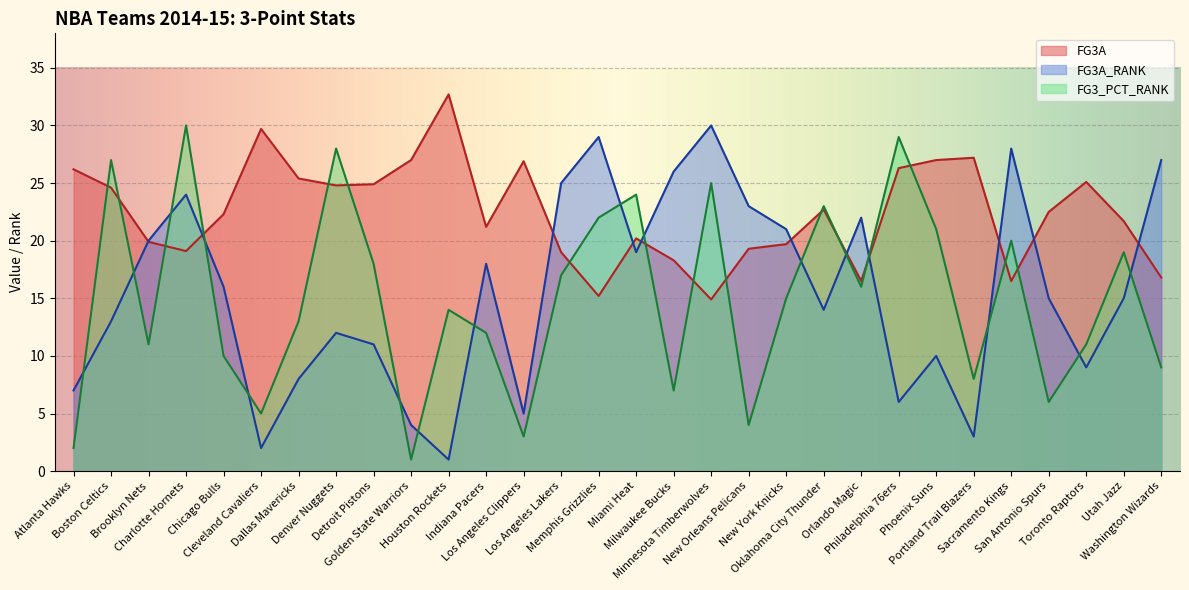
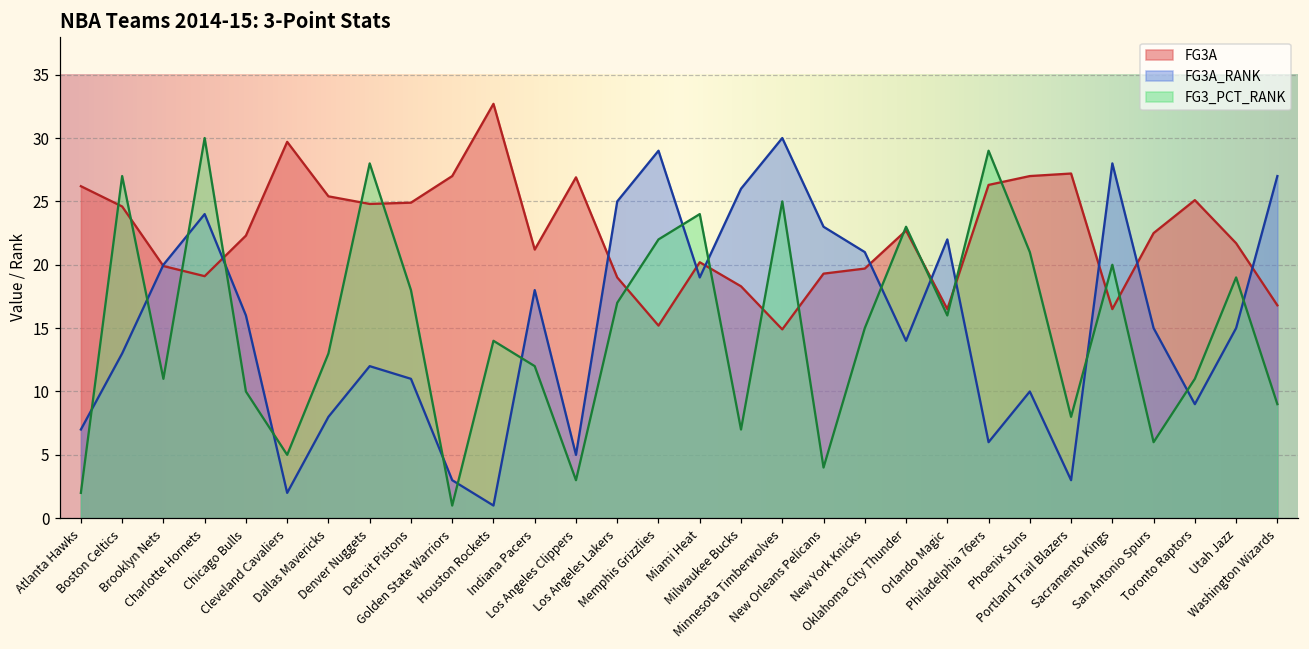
  {
    "FG3A": {
      "Atlanta Hawks": 26,
      "Boston Celtics": 24.6,
      "Charlotte Hornets": 19,
      "Chicago Bulls": 22.3,
      "Cleveland Cavaliers": 29.7,
      "Dallas Mavericks": 25.4,
      "Denver Nuggets": 25,
      "Detroit Pistons": 25,
      "Golden State Warriors": 27,
      "Houston Rockets": 32.7,
      "Indiana Pacers": 21,
      "Los Angeles Clippers": 27,
      "Los Angeles Lakers": 19,
      "Memphis Grizzlies": 15,
      "Miami Heat": 20,
      "Milwaukee Bucks": 18.3,
      "Minnesota Timberwolves": 15,
      "New Orleans Pelicans": 19.3,
      "New York Knicks": 19.7,
      "Oklahoma City Thunder": 22.7,
      "Orlando Magic": 16.5,
      "Philadelphia 76ers": 26.3,
      "Phoenix Suns": 27,
      "Portland Trail Blazers": 27,
      "Sacramento Kings": 16.5,
      "San Antonio Spurs": 22.5,
      "Toronto Raptors": 25,
      "Utah Jazz": 21.7,
      "Washington Wizards": 17
    },
    "FG3A_RANK": {
      "Atlanta Hawks": 7,
      "Boston Celtics": 13,
      "Charlotte Hornets": 24,
      "Chicago Bulls": 16,
      "Cleveland Cavaliers": 2,
      "Dallas Mavericks": 8,
      "Denver Nuggets": 12,
      "Detroit Pistons": 11,
-     "Golden State Warriors": 4,
+     "Golden State Warriors": 3,
      "Houston Rockets": 1,
      "Indiana Pacers": 18,
      "Los Angeles Clippers": 5,
      "Los Angeles Lakers": 25,
      "Memphis Grizzlies": 29,
      "Miami Heat": 19,
      "Milwaukee Bucks": 26,
      "Minnesota Timberwolves": 30,
      "New Orleans Pelicans": 23,
      "New York Knicks": 21,
      "Oklahoma City Thunder": 14,
      "Orlando Magic": 22,
      "Philadelphia 76ers": 6,
      "Phoenix Suns": 10,
      "Portland Trail Blazers": 3,
      "Sacramento Kings": 28,
      "San Antonio Spurs": 15,
      "Toronto Raptors": 9,
      "Utah Jazz": 15,
      "Washington Wizards": 27
    },
    "FG3_PCT_RANK": {
      "Atlanta Hawks": 2,
      "Boston Celtics": 27,
      "Brooklyn Nets": 11,
      "Charlotte Hornets": 30,
      "Chicago Bulls": 10,
      "Cleveland Cavaliers": 5,
      "Dallas Mavericks": 13,
      "Denver Nuggets": 28,
      "Detroit Pistons": 18,
      "Golden State Warriors": 1,
      "Houston Rockets": 14,
      "Indiana Pacers": 12,
      "Los Angeles Clippers": 3,
      "Los Angeles Lakers": 17,
      "Memphis Grizzlies": 22,
      "Miami Heat": 24,
      "Milwaukee Bucks": 7,
      "Minnesota Timberwolves": 25,
      "New Orleans Pelicans": 4,
      "New York Knicks": 15,
      "Oklahoma City Thunder": 23,
      "Orlando Magic": 16,
      "Philadelphia 76ers": 29,
      "Phoenix Suns": 21,
      "Portland Trail Blazers": 8,
      "Sacramento Kings": 20,
      "San Antonio Spurs": 6,
      "Toronto Raptors": 11,
      "Utah Jazz": 19,
      "Washington Wizards": 9
    }
  }
